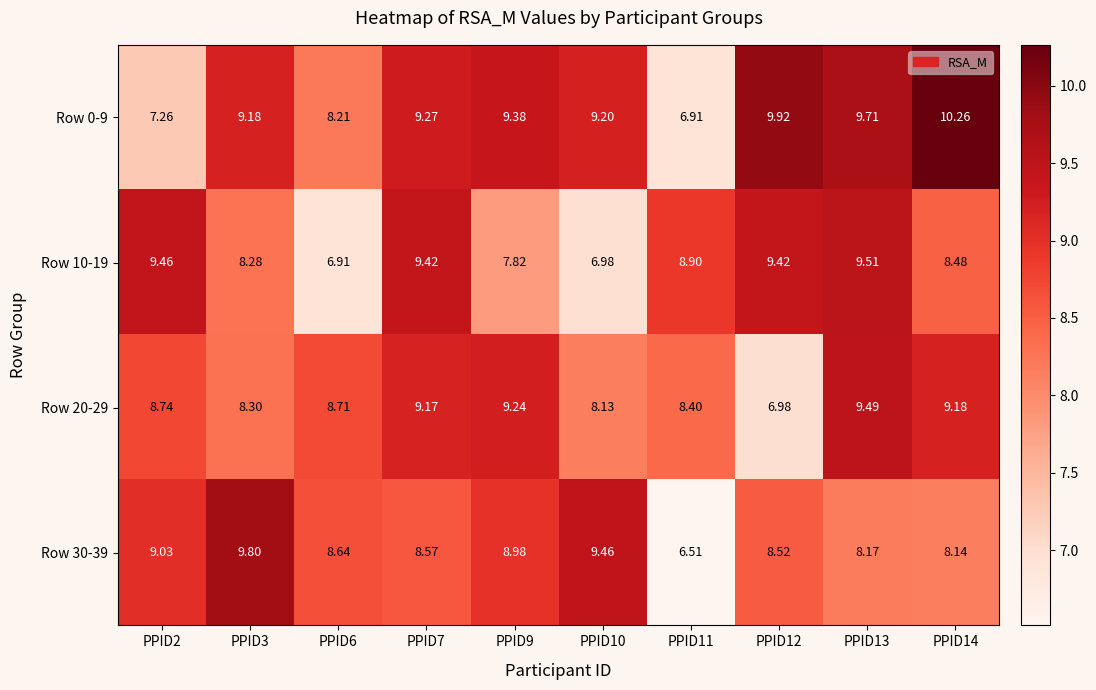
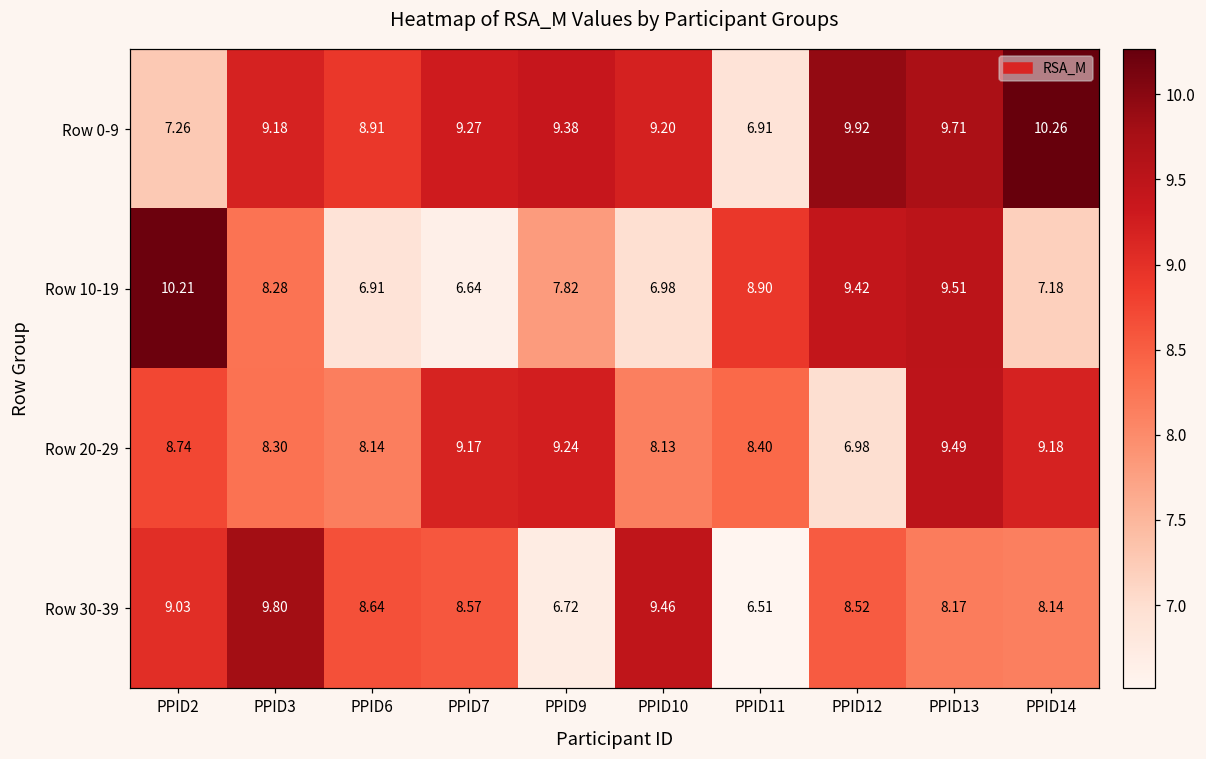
  {
    "Row 0-9": {
      "PPID2": 7.26,
      "PPID3": 9.18,
-     "PPID6": 8.21,
+     "PPID6": 8.91,
      "PPID7": 9.27,
      "PPID9": 9.38,
      "PPID10": 9.20,
      "PPID11": 6.91,
      "PPID12": 9.92,
      "PPID13": 9.71,
      "PPID14": 10.26
    },
    "Row 10-19": {
-     "PPID2": 9.46,
+     "PPID2": 10.21,
      "PPID3": 8.28,
      "PPID6": 6.91,
-     "PPID7": 9.42,
+     "PPID7": 6.64,
      "PPID9": 7.82,
      "PPID10": 6.98,
      "PPID11": 8.90,
      "PPID12": 9.42,
      "PPID13": 9.51,
-     "PPID14": 8.48
+     "PPID14": 7.18
    },
    "Row 20-29": {
      "PPID2": 8.74,
      "PPID3": 8.30,
-     "PPID6": 8.71,
+     "PPID6": 8.14,
      "PPID7": 9.17,
      "PPID9": 9.24,
      "PPID10": 8.13,
      "PPID11": 8.40,
      "PPID12": 6.98,
      "PPID13": 9.49,
      "PPID14": 9.18
    },
    "Row 30-39": {
      "PPID2": 9.03,
      "PPID3": 9.80,
      "PPID6": 8.64,
      "PPID7": 8.57,
-     "PPID9": 8.98,
+     "PPID9": 6.72,
      "PPID10": 9.46,
      "PPID11": 6.51,
      "PPID12": 8.52,
      "PPID13": 8.17,
      "PPID14": 8.14
    }
  }
